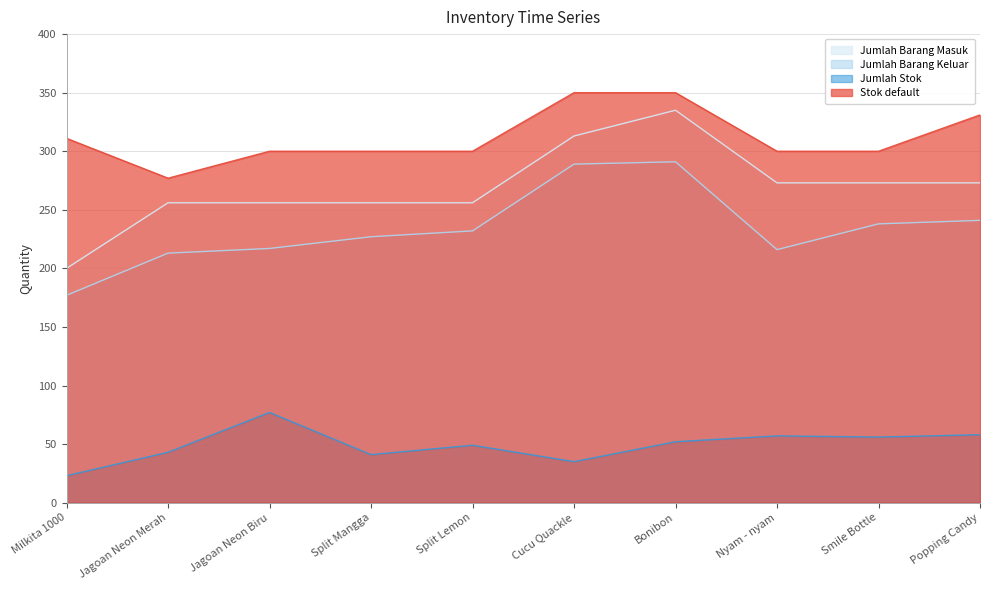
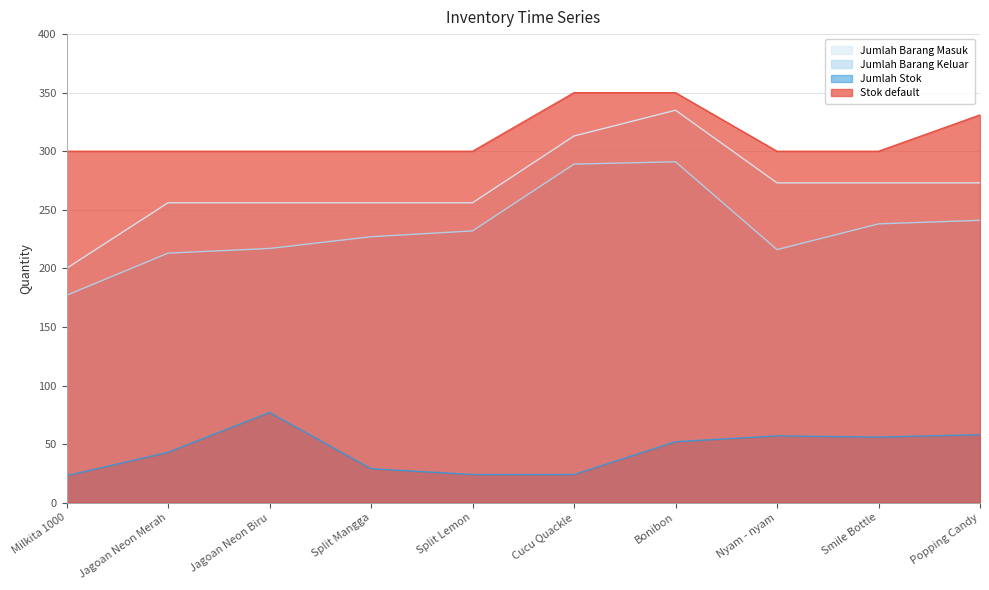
  {
    "Jumlah Stok": {
      "Milkita 1000": 23,
      "Jagoan Neon Merah": 43,
      "Jagoan Neon Biru": 77,
-     "Split Mangga": 41,
-     "Split Lemon": 49,
-     "Cucu Quackle": 35,
+     "Split Mangga": 29,
+     "Split Lemon": 24,
+     "Cucu Quackle": 24,
      "Bonibon": 52,
      "Nyam - nyam": 57,
      "Smile Bottle": 56,
      "Popping Candy": 58
    },
    "Stok default": {
-     "Milkita 1000": 311,
-     "Jagoan Neon Merah": 277,
+     "Milkita 1000": 300,
+     "Jagoan Neon Merah": 300,
      "Jagoan Neon Biru": 300,
      "Split Mangga": 300,
      "Split Lemon": 300,
      "Cucu Quackle": 350,
      "Bonibon": 350,
      "Nyam - nyam": 300,
      "Smile Bottle": 300,
      "Popping Candy": 331
    }
  }
